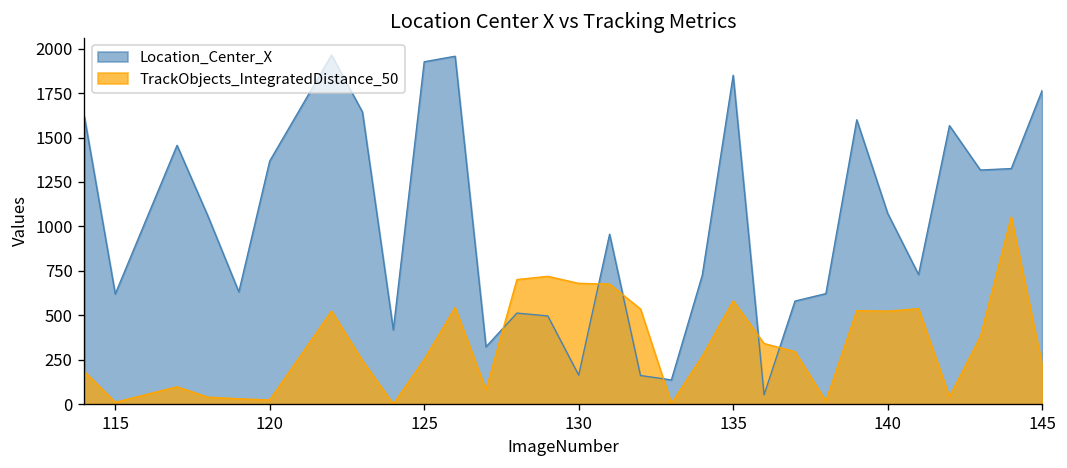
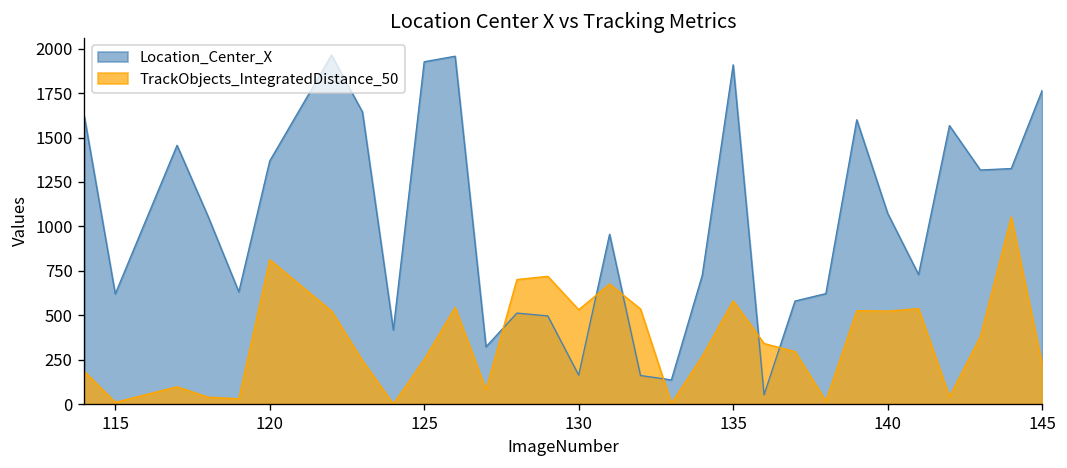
  {
    "Location_Center_X": {
      "115": 620,
      "120": 1370,
      "125": 1930,
      "130": 160,
-     "135": 1850,
+     "135": 1910,
      "140": 1070,
      "145": 1770
    },
    "TrackObjects_IntegratedDistance_50": {
      "115": 10,
-     "120": 20,
+     "120": 810,
      "125": 250,
-     "130": 680,
+     "130": 530,
      "135": 580,
      "140": 520,
      "145": 220
    }
  }
